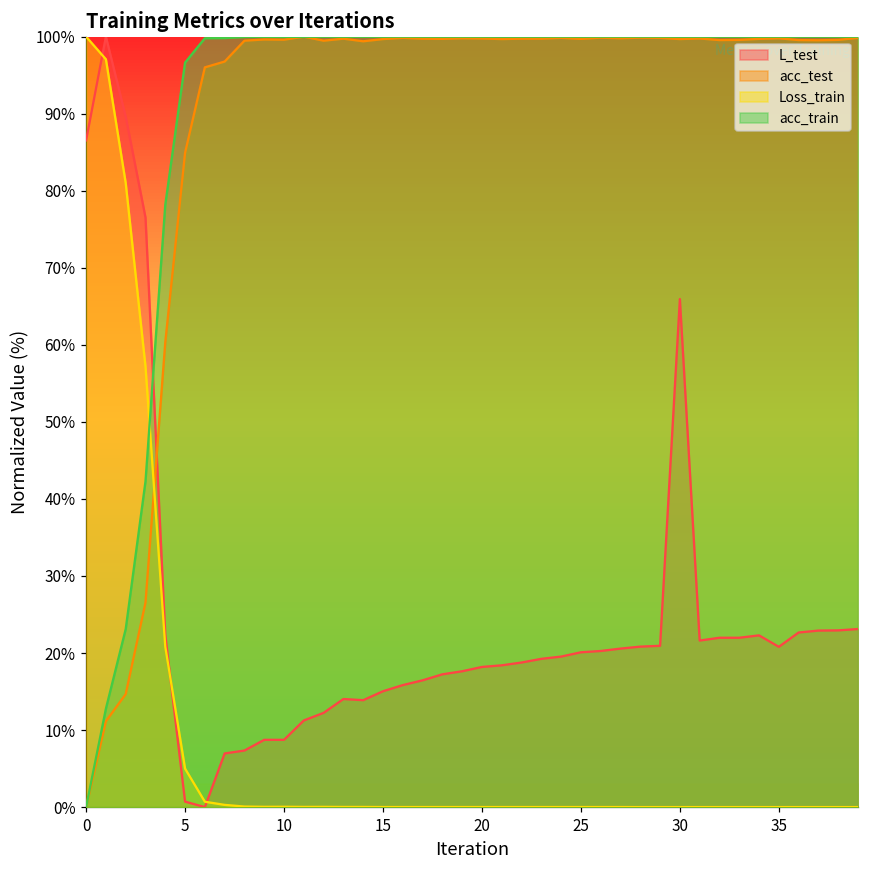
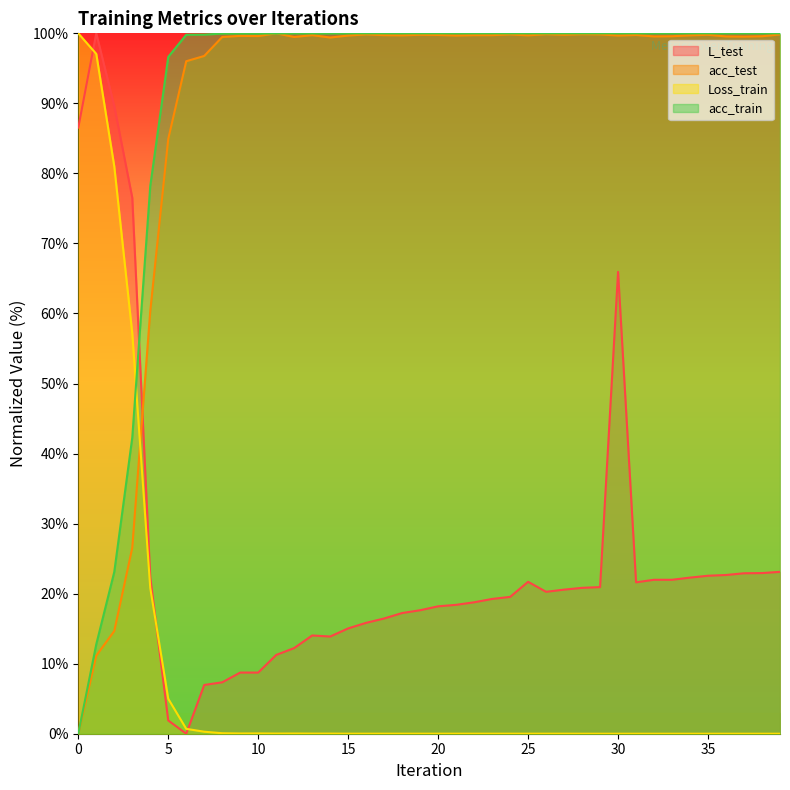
  {
    "L_test": {
      "0": "87%",
-     "5": "1%",
+     "5": "2%",
      "10": "9%",
      "15": "15%",
      "20": "18%",
-     "25": "20%",
+     "25": "22%",
      "30": "66%",
-     "35": "21%"
+     "35": "23%"
    }
  }
